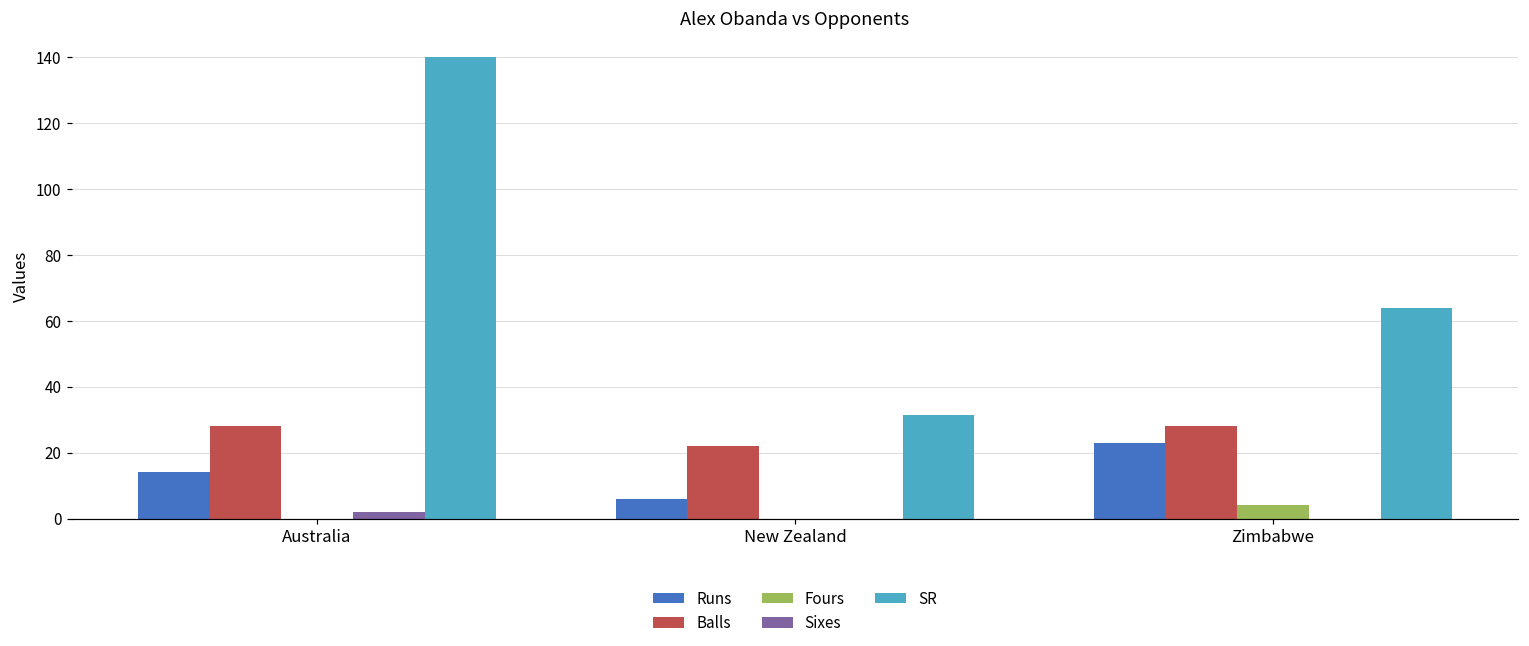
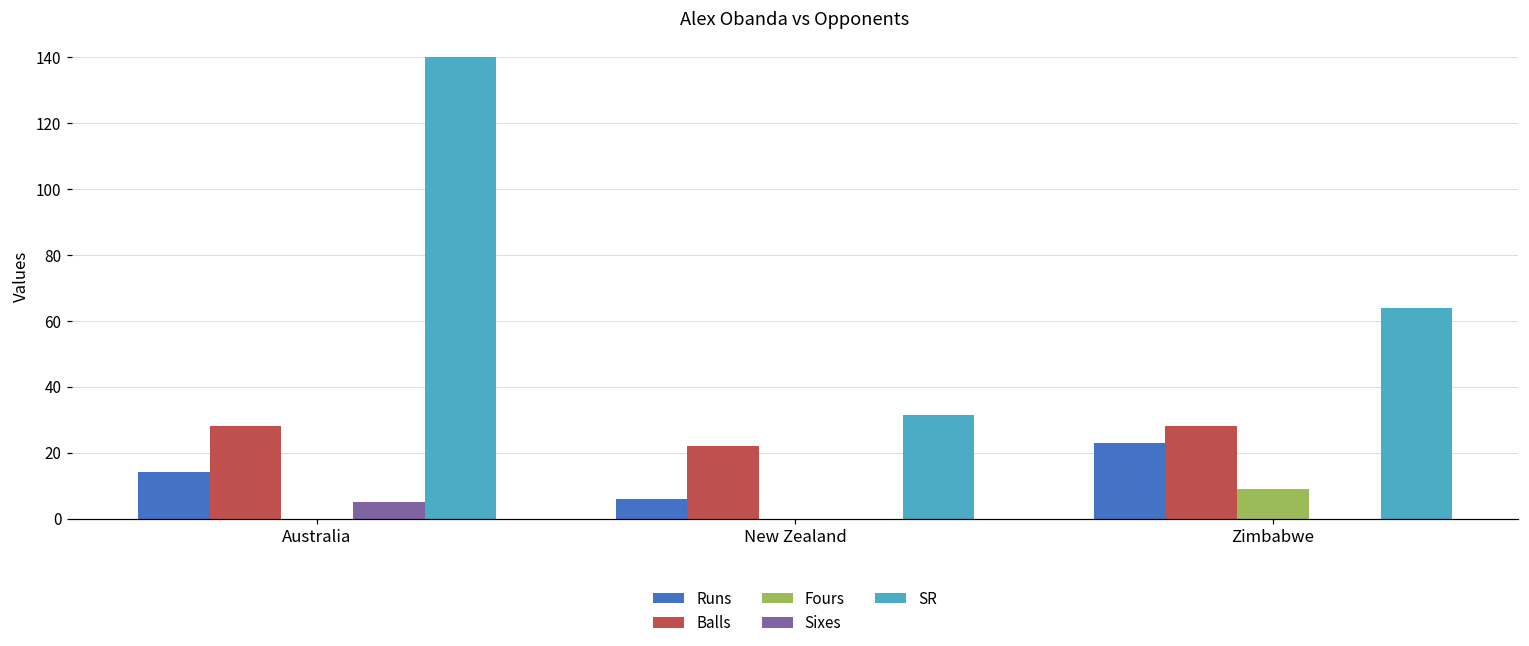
  {
    "Balls": {
      "Australia": 28,
      "New Zealand": 22,
      "Zimbabwe": 28
    },
    "Fours": {
      "Australia": 0,
      "New Zealand": 0,
-     "Zimbabwe": 4
+     "Zimbabwe": 9
    },
    "Sixes": {
-     "Australia": 2,
+     "Australia": 5,
      "New Zealand": 0,
      "Zimbabwe": 0
    }
  }
